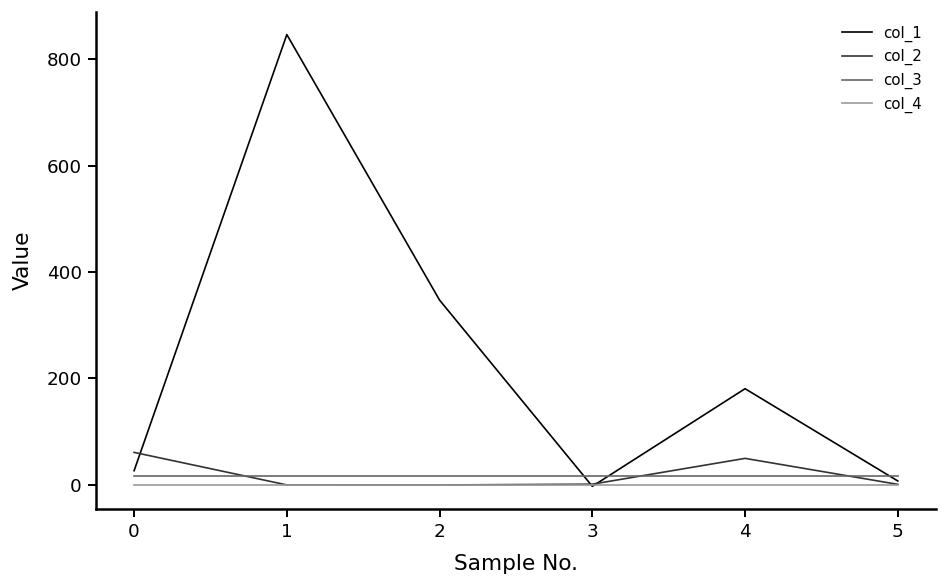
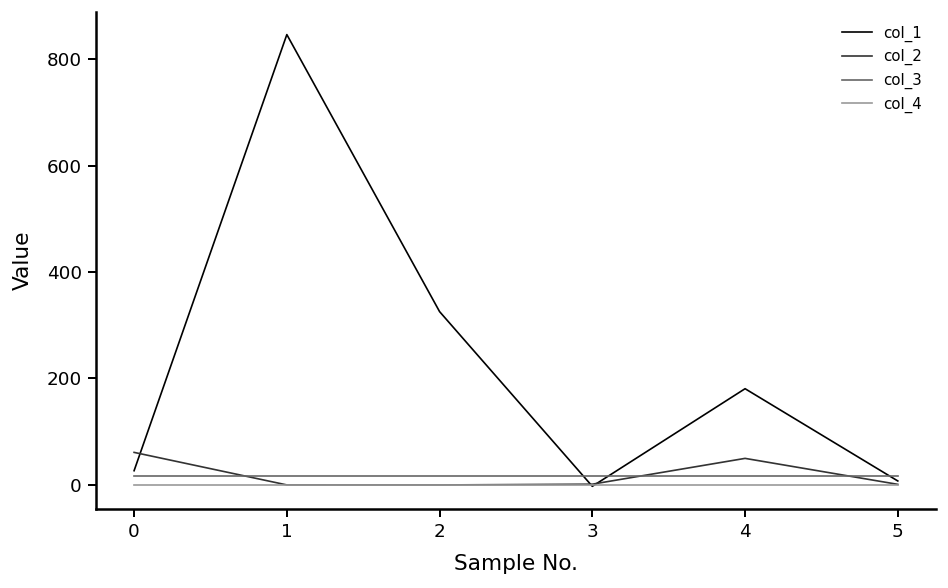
  {
    "col_1": {
      "0": 30,
      "1": 850,
-     "2": 350,
+     "2": 330,
      "4": 180,
      "5": 10
    },
    "col_2": {
      "0": 60,
      "4": 50
    },
    "col_3": {
      "0": 20,
      "1": 20,
      "2": 20,
      "3": 20,
      "4": 20,
      "5": 20
    },
    "col_4": {
      "0": 0,
      "4": 0
    }
  }
